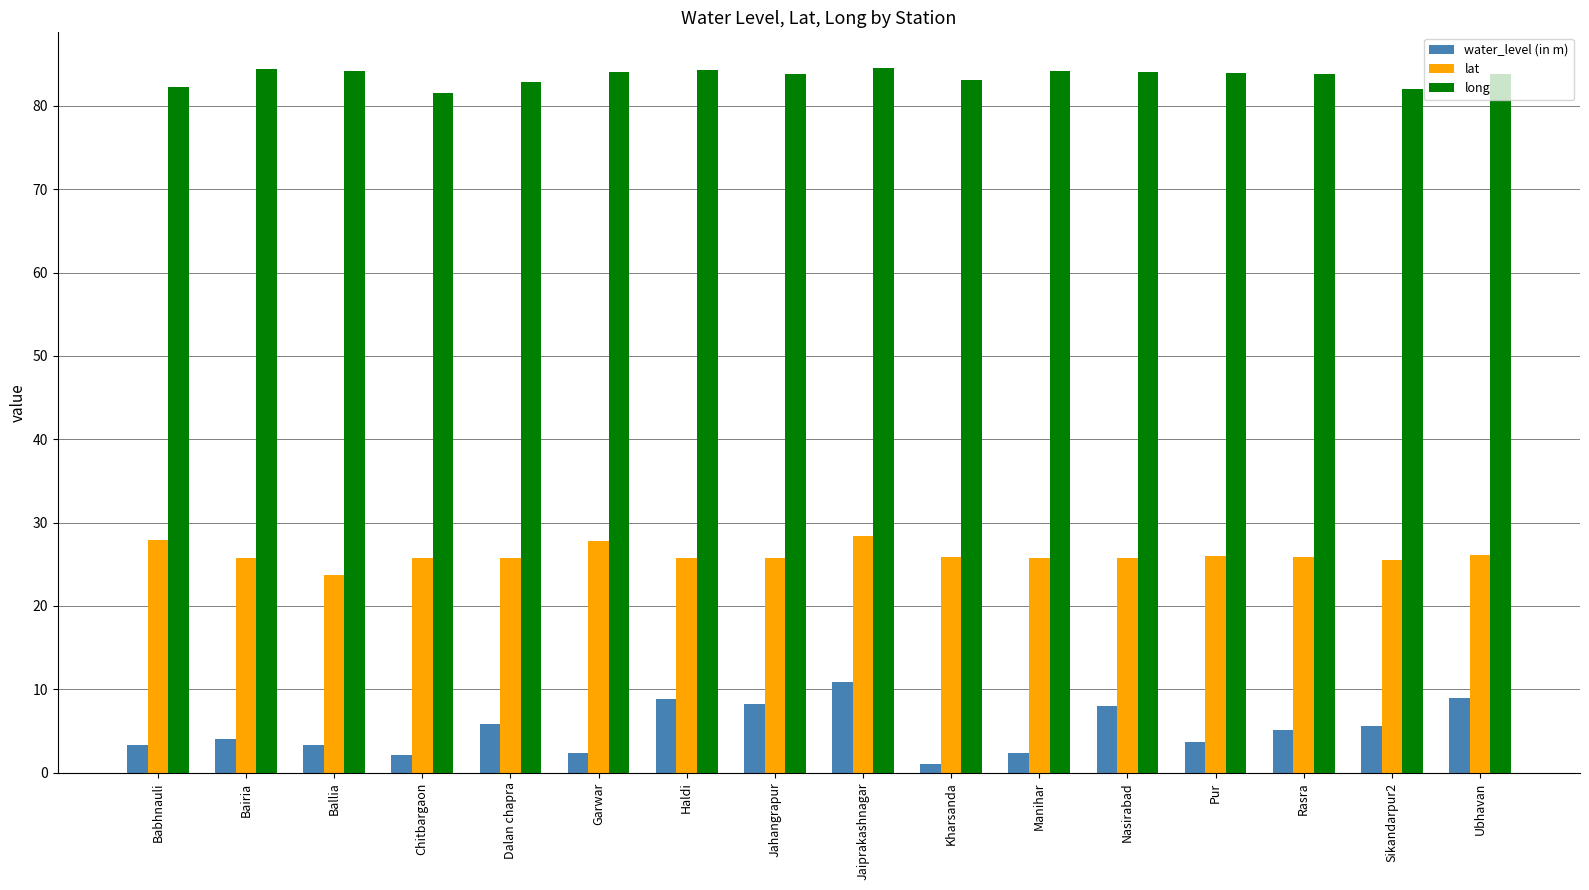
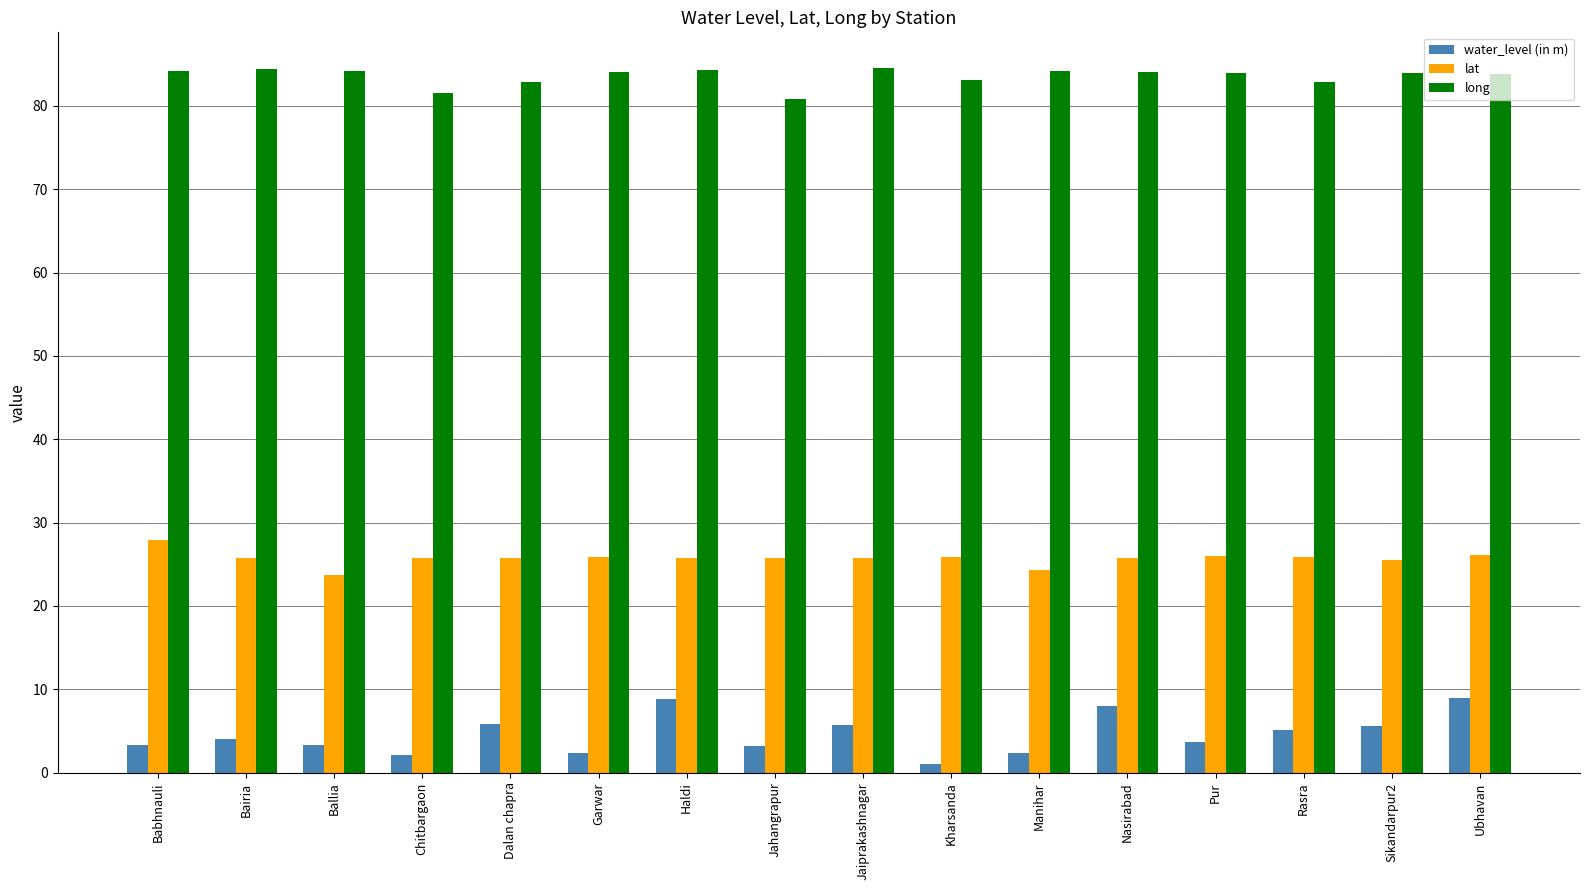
  {
    "water_level (in m)": {
      "Babhnauli": 3,
      "Bairia": 4,
      "Ballia": 3,
      "Chitbargaon": 2,
      "Dalan chapra": 6,
      "Garwar": 2,
      "Haldi": 9,
-     "Jahangrapur": 8,
-     "Jaiprakashnagar": 11,
+     "Jahangrapur": 3,
+     "Jaiprakashnagar": 6,
      "Kharsanda": 1,
      "Manihar": 2,
      "Nasirabad": 8,
      "Pur": 4,
      "Rasra": 5,
      "Sikandarpur2": 6,
      "Ubhavan": 9
    },
    "lat": {
      "Babhnauli": 28,
      "Bairia": 26,
      "Ballia": 24,
      "Chitbargaon": 26,
      "Dalan chapra": 26,
-     "Garwar": 28,
+     "Garwar": 26,
      "Haldi": 26,
      "Jahangrapur": 26,
-     "Jaiprakashnagar": 28,
+     "Jaiprakashnagar": 26,
      "Kharsanda": 26,
-     "Manihar": 26,
+     "Manihar": 24,
      "Nasirabad": 26,
      "Pur": 26,
      "Rasra": 26,
      "Sikandarpur2": 26,
      "Ubhavan": 26
    },
    "long": {
-     "Babhnauli": 82,
+     "Babhnauli": 84,
      "Bairia": 84,
      "Ballia": 84,
      "Chitbargaon": 82,
      "Dalan chapra": 83,
      "Garwar": 84,
      "Haldi": 84,
-     "Jahangrapur": 84,
+     "Jahangrapur": 81,
      "Jaiprakashnagar": 85,
      "Kharsanda": 83,
      "Manihar": 84,
      "Nasirabad": 84,
      "Pur": 84,
-     "Rasra": 84,
-     "Sikandarpur2": 82
+     "Rasra": 83,
+     "Sikandarpur2": 84
    }
  }
